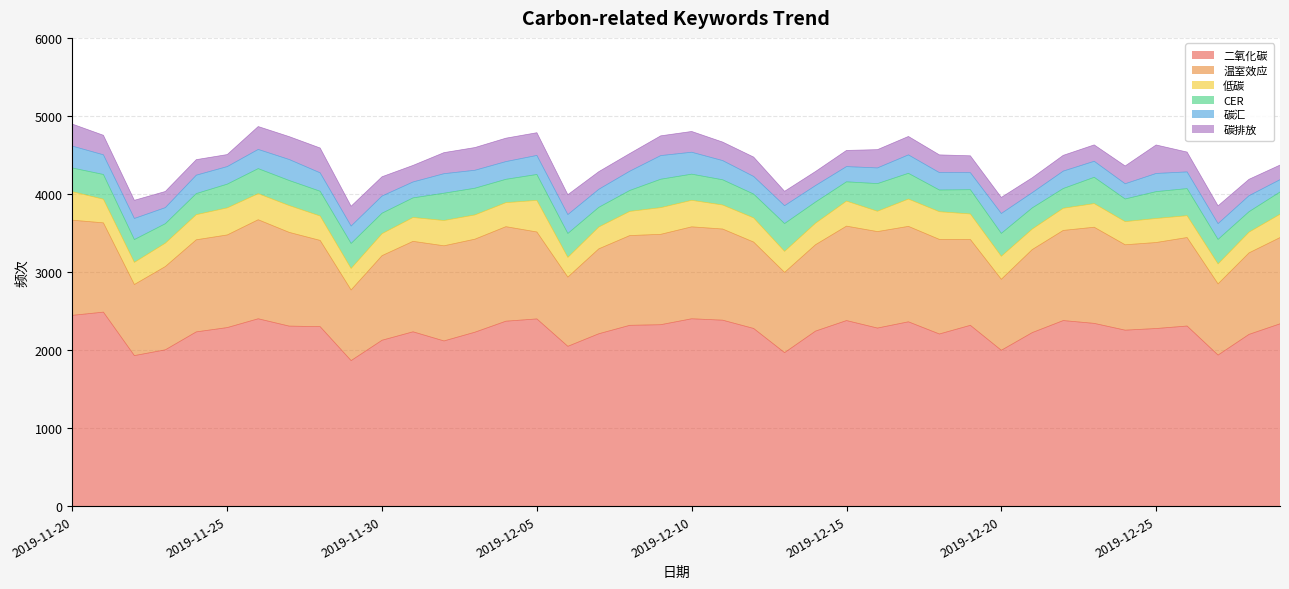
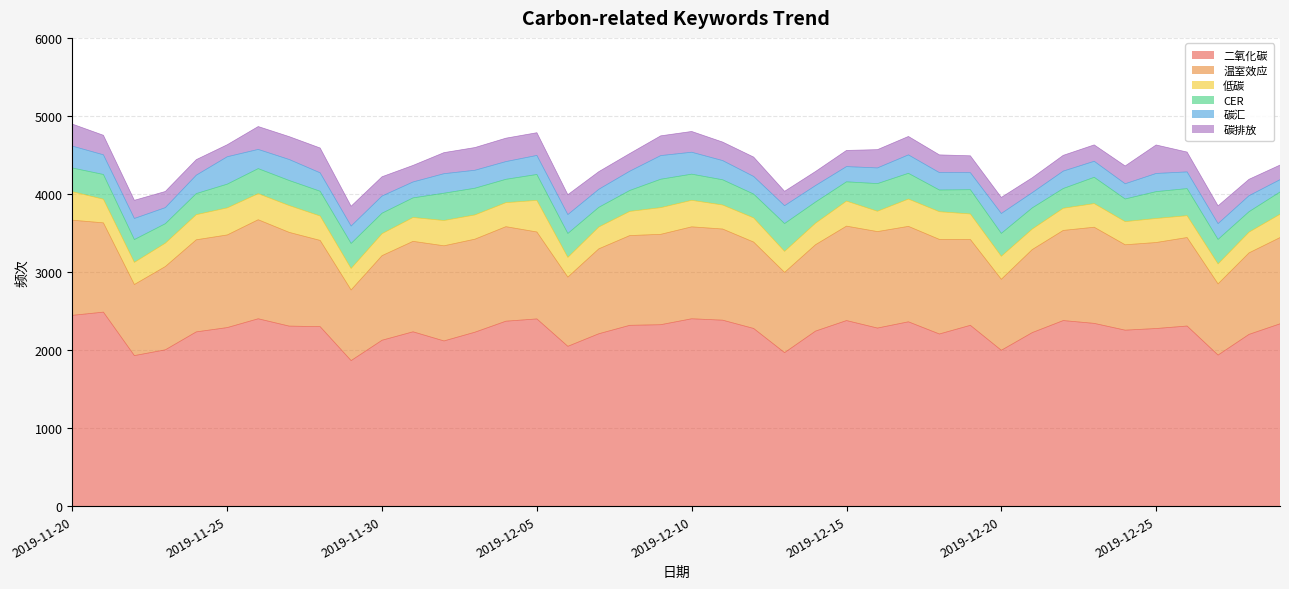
  {
    "低碳": {
      "2019-11-20": 400,
      "2019-11-25": 300,
      "2019-11-30": 300,
      "2019-12-05": 400,
      "2019-12-10": 300,
      "2019-12-15": 300,
      "2019-12-20": 300,
      "2019-12-25": 300
    },
    "CER": {
      "2019-11-20": 300,
      "2019-11-25": 300,
      "2019-11-30": 300,
      "2019-12-05": 300,
      "2019-12-10": 300,
      "2019-12-15": 200,
      "2019-12-20": 300,
      "2019-12-25": 300
    },
    "碳汇": {
      "2019-11-20": 300,
-     "2019-11-25": 200,
+     "2019-11-25": 400,
      "2019-11-30": 200,
      "2019-12-05": 200,
      "2019-12-10": 300,
      "2019-12-15": 200,
      "2019-12-20": 300,
      "2019-12-25": 200
    },
    "碳排放": {
      "2019-11-20": 300,
      "2019-11-25": 200,
      "2019-11-30": 200,
      "2019-12-05": 300,
      "2019-12-10": 300,
      "2019-12-15": 200,
      "2019-12-20": 200,
      "2019-12-25": 400
    }
  }
